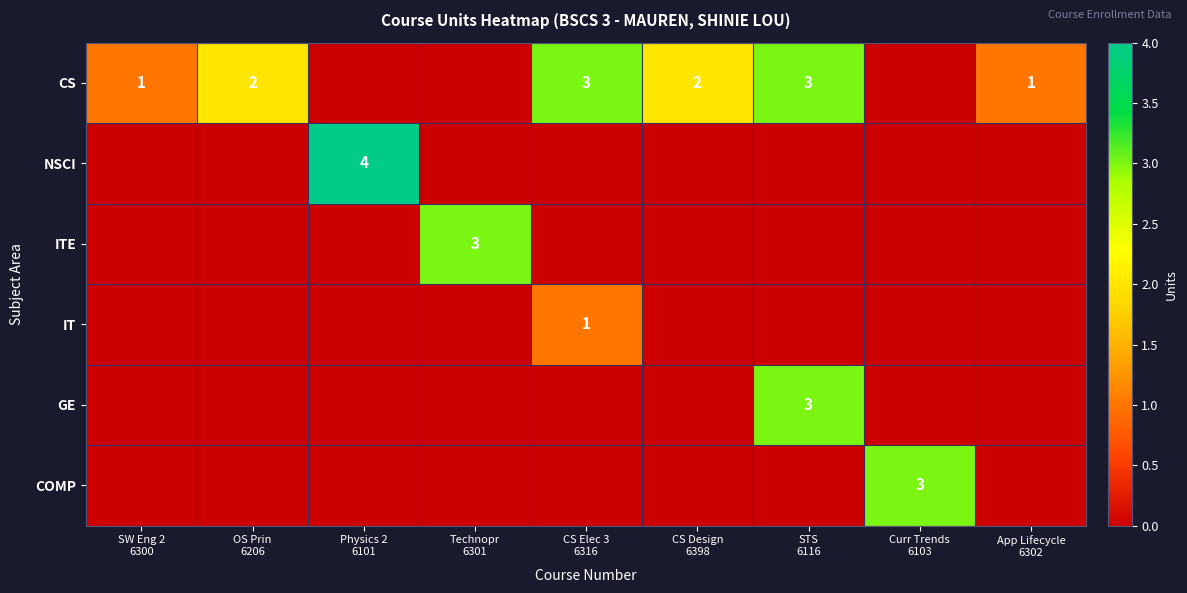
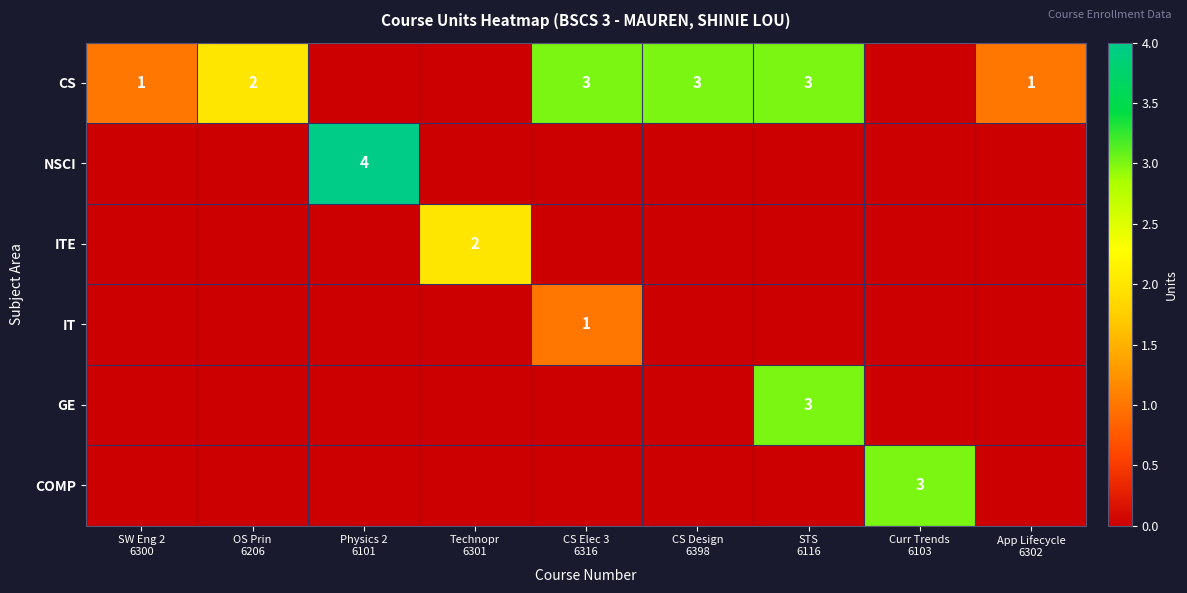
  {
    "CS": {
      "SW Eng 2 6300": 1,
      "OS Prin 6206": 2,
      "CS Elec 3 6316": 3,
-     "CS Design 6398": 2,
+     "CS Design 6398": 3,
      "STS 6116": 3,
      "App Lifecycle 6302": 1
    },
    "NSCI": {
      "Physics 2 6101": 4
    },
    "ITE": {
-     "Technopr 6301": 3
+     "Technopr 6301": 2
    },
    "IT": {
      "CS Elec 3 6316": 1
    },
    "GE": {
      "STS 6116": 3
    },
    "COMP": {
      "Curr Trends 6103": 3
    }
  }
